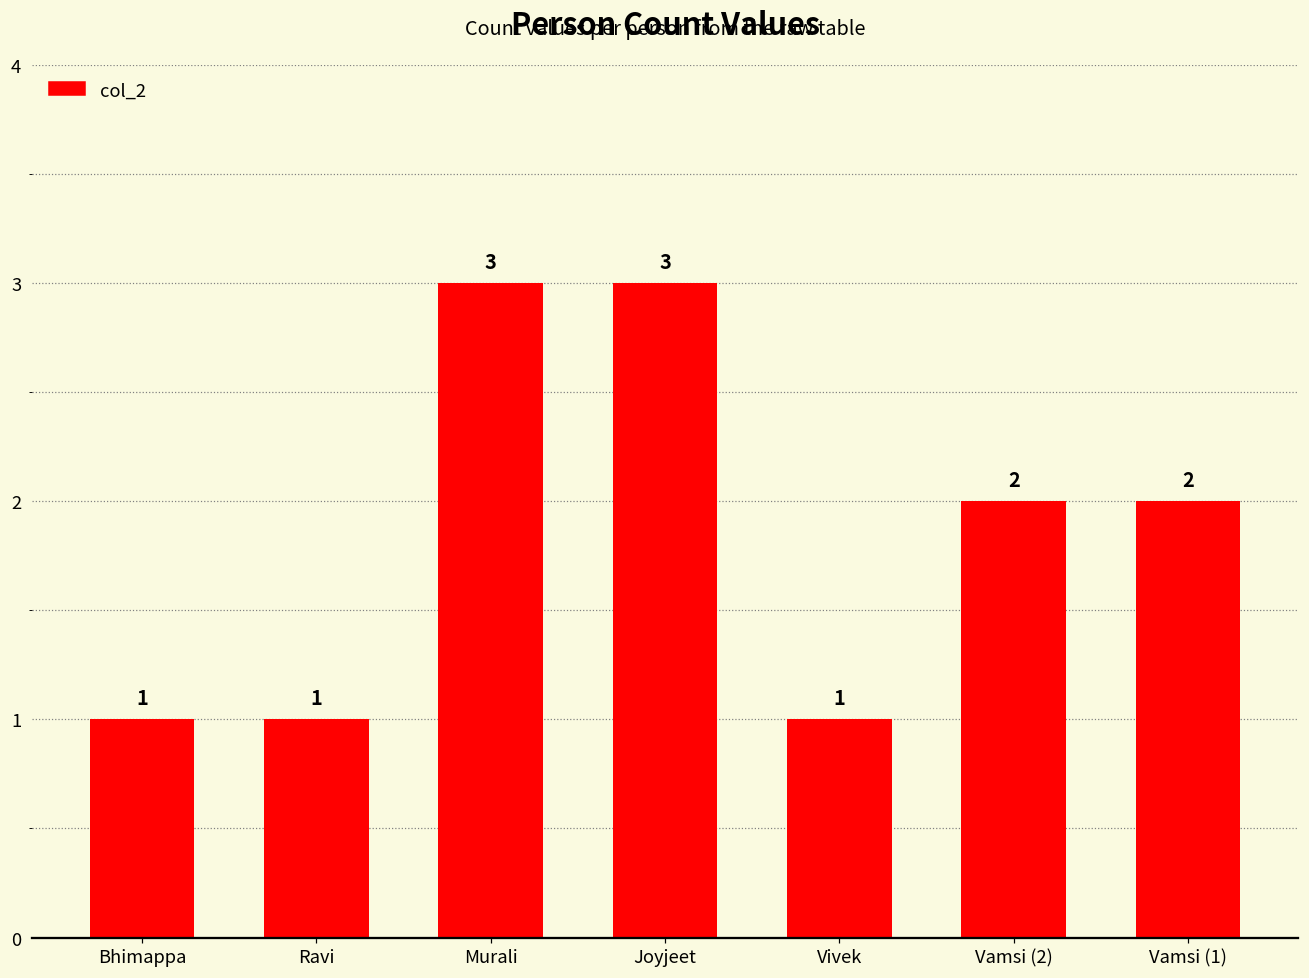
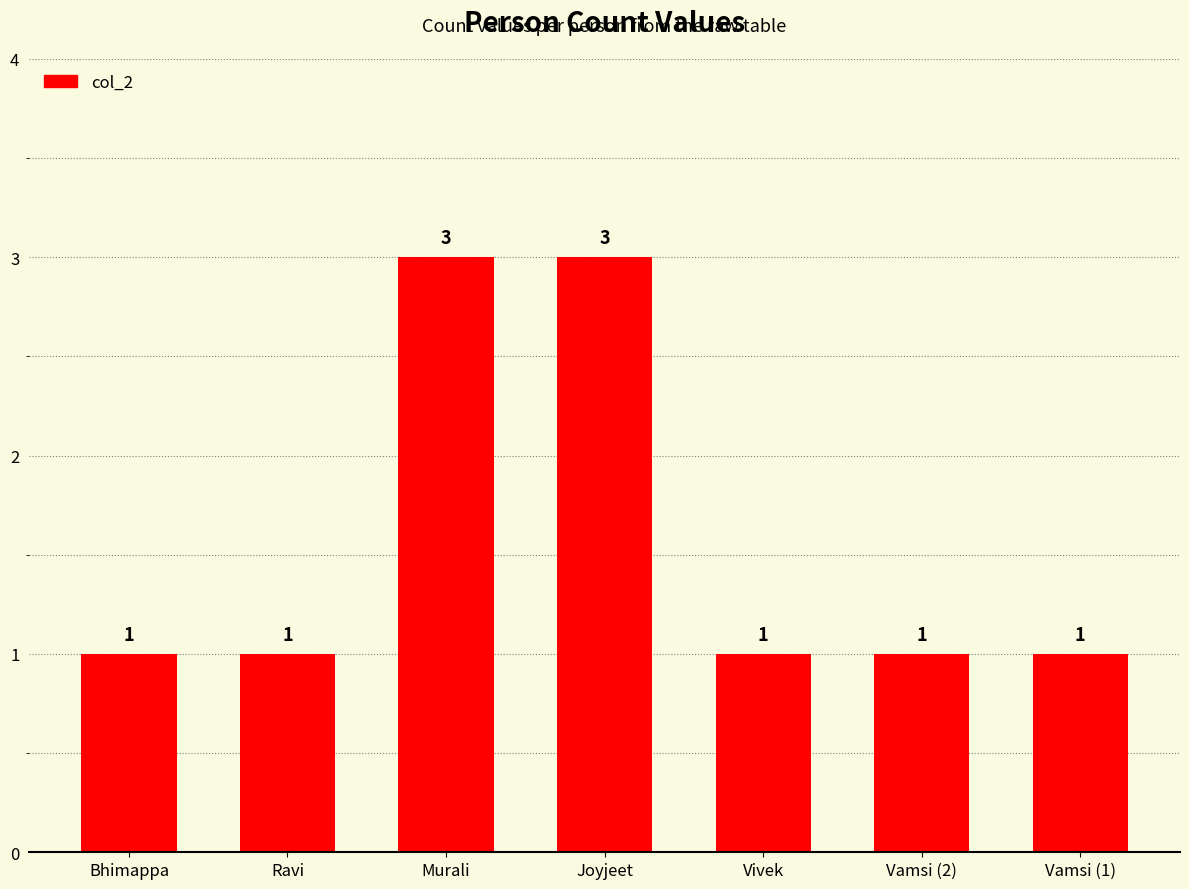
  {
    "Bhimappa": 1,
    "Ravi": 1,
    "Murali": 3,
    "Joyjeet": 3,
    "Vivek": 1,
-   "Vamsi (2)": 2,
-   "Vamsi (1)": 2
+   "Vamsi (2)": 1,
+   "Vamsi (1)": 1
  }
